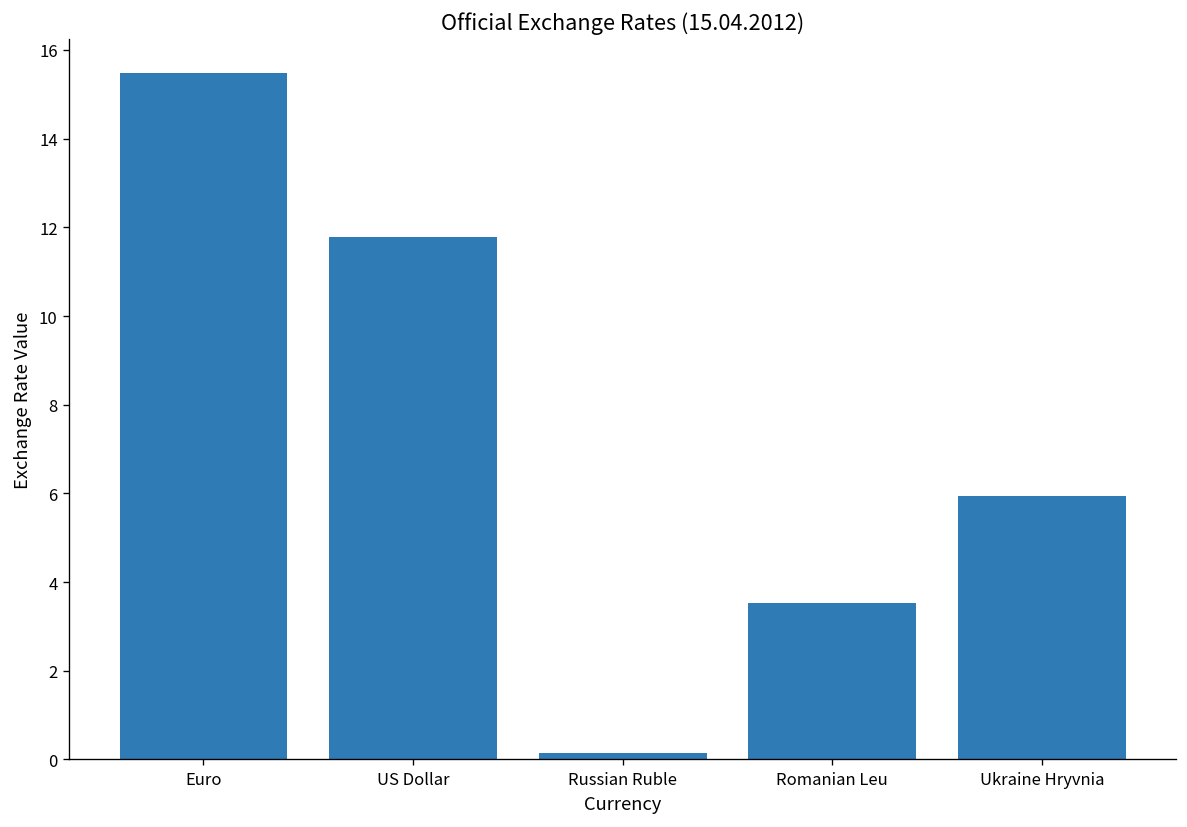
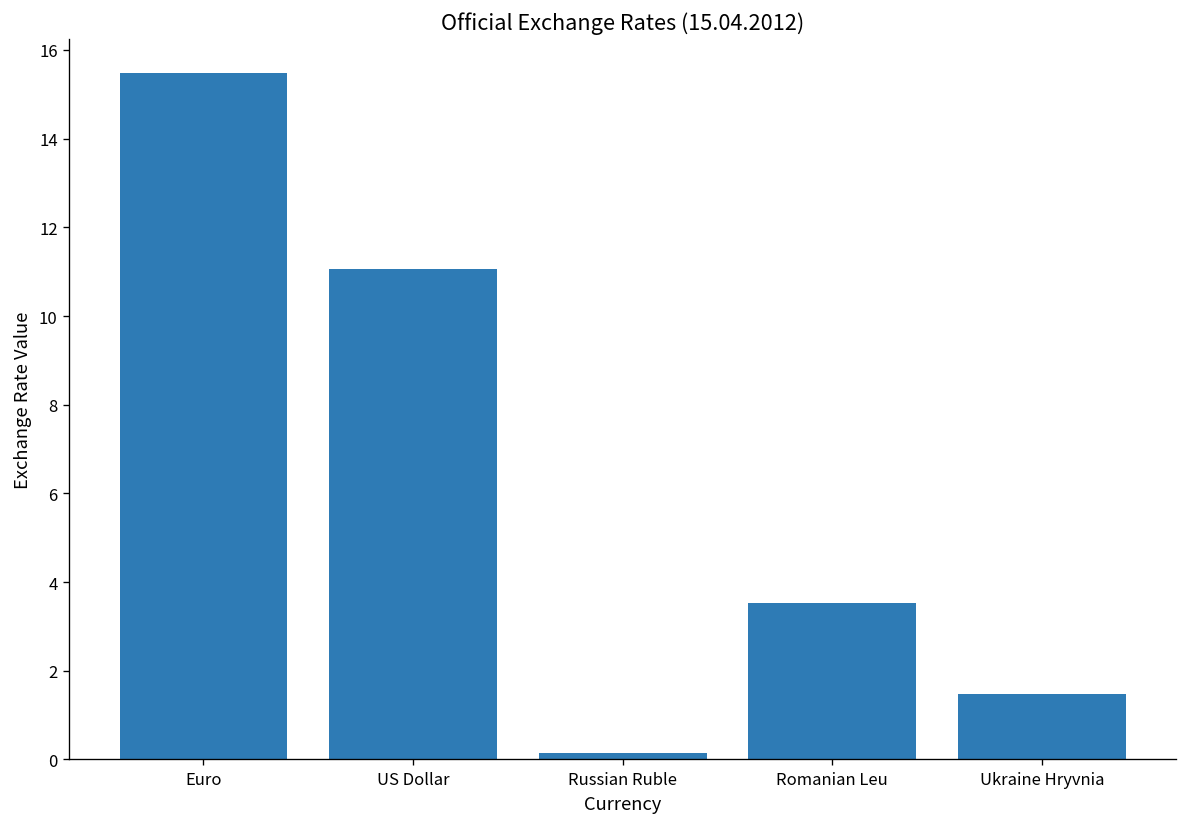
  {
    "Euro": 15.5,
-   "US Dollar": 11.8,
+   "US Dollar": 11.1,
    "Russian Ruble": 0.1,
    "Romanian Leu": 3.5,
-   "Ukraine Hryvnia": 5.9
+   "Ukraine Hryvnia": 1.5
  }
